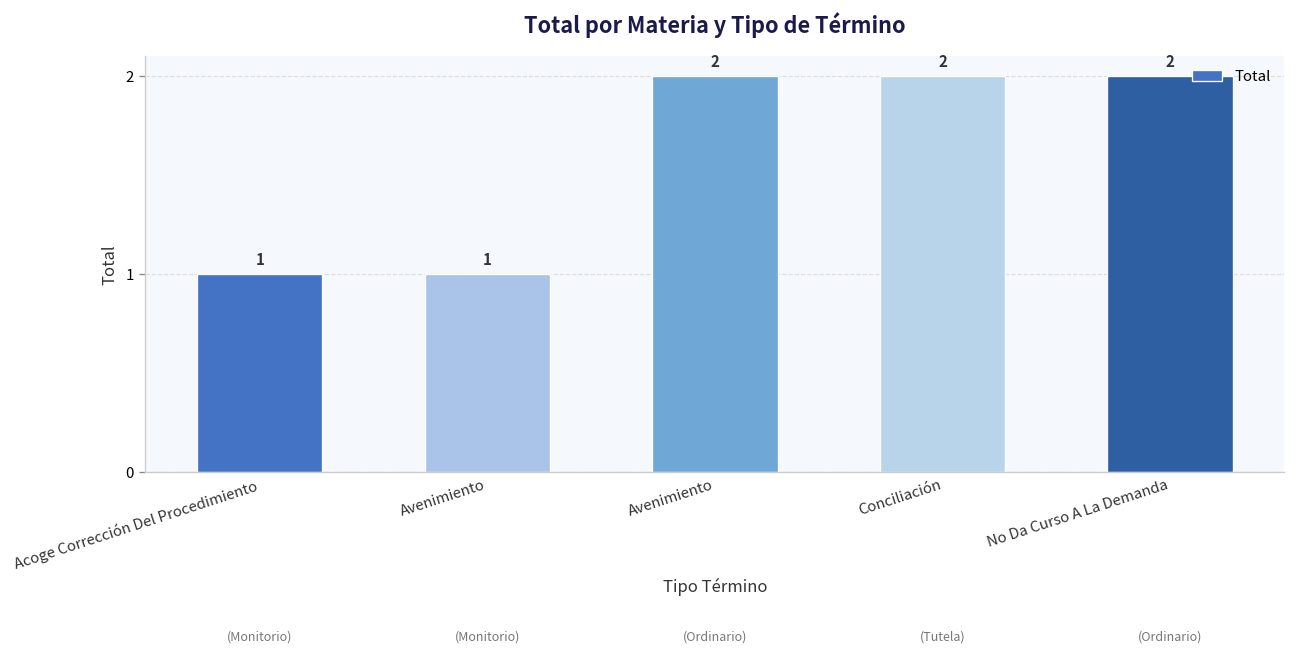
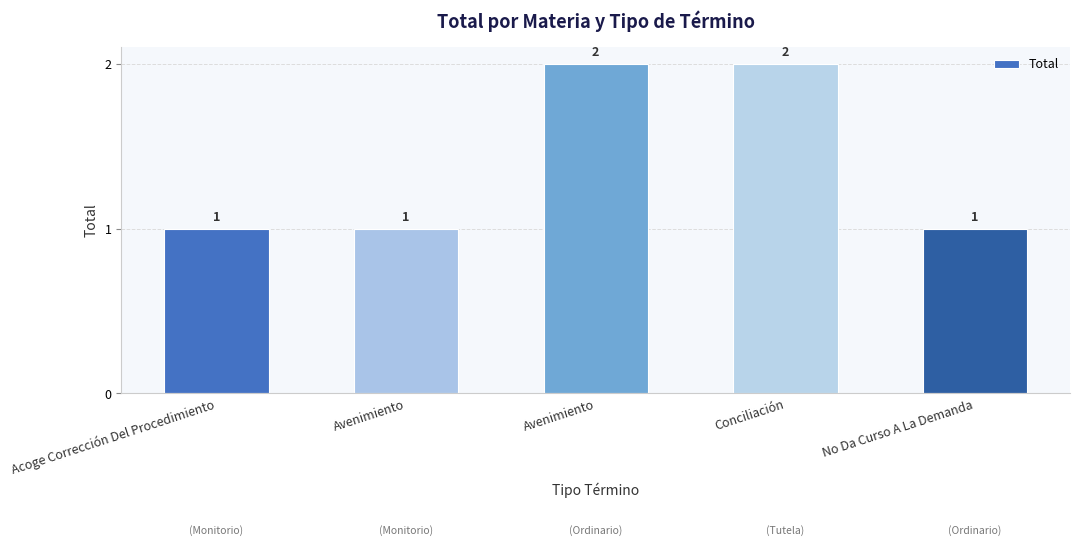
  {
    "Acoge Corrección Del Procedimiento": 1,
    "Conciliación": 2,
-   "No Da Curso A La Demanda": 2
+   "No Da Curso A La Demanda": 1
  }
